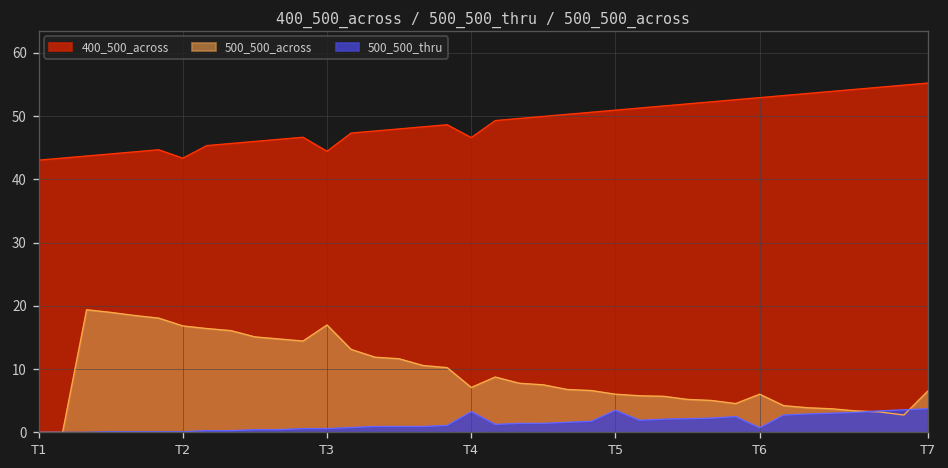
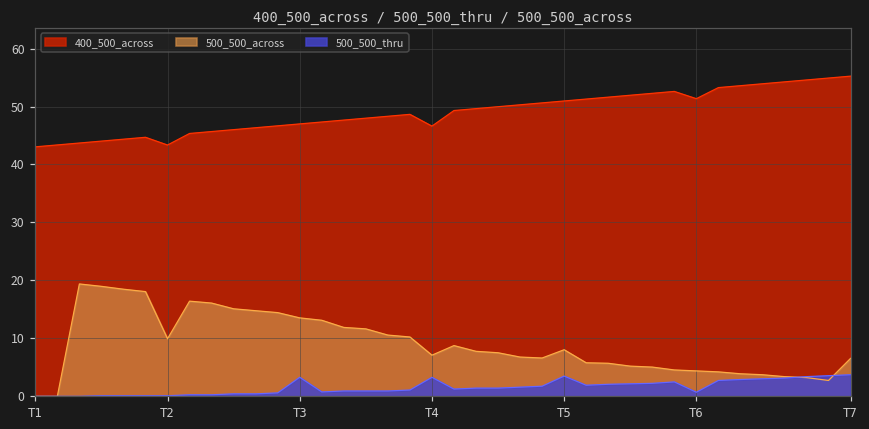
  {
    "400_500_across": {
      "T1": 43,
      "T2": 43,
-     "T3": 44,
+     "T3": 47,
      "T4": 47,
      "T5": 51,
-     "T6": 53,
+     "T6": 51,
      "T7": 55
    },
    "500_500_across": {
-     "T2": 17,
-     "T3": 17,
+     "T2": 10,
+     "T3": 14,
      "T4": 7,
-     "T5": 6,
-     "T6": 6,
+     "T5": 8,
+     "T6": 4,
      "T7": 7
    },
    "500_500_thru": {
      "T2": 0,
-     "T3": 1,
+     "T3": 3,
      "T4": 3,
      "T5": 3,
      "T6": 1,
      "T7": 4
    }
  }
